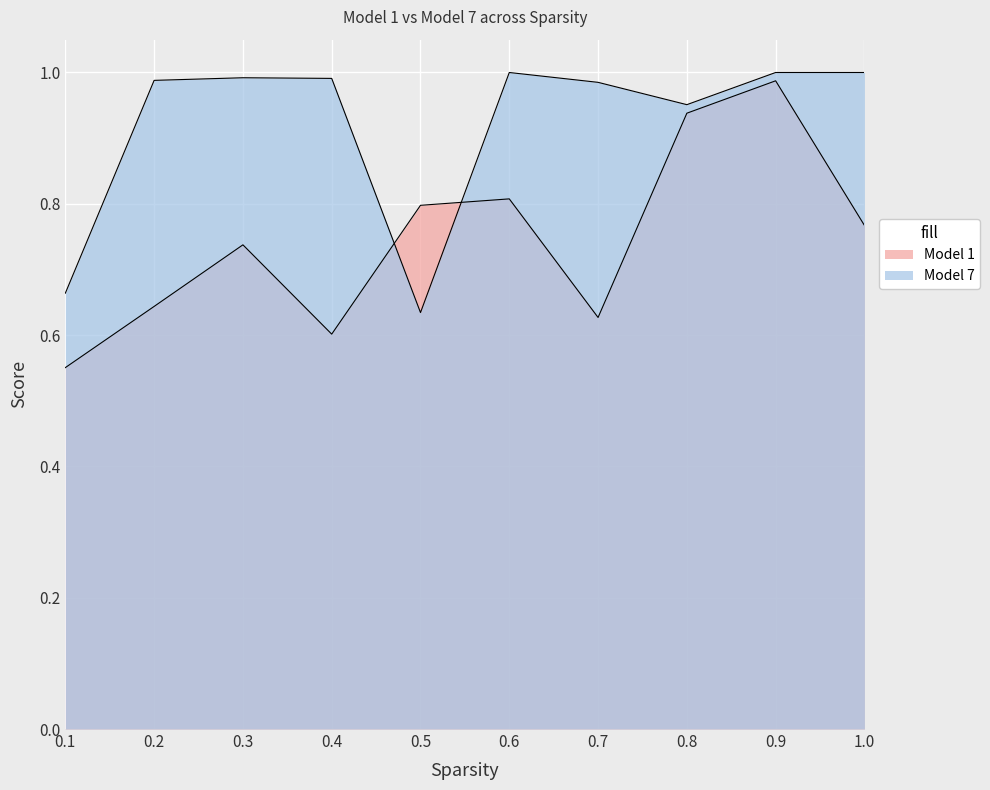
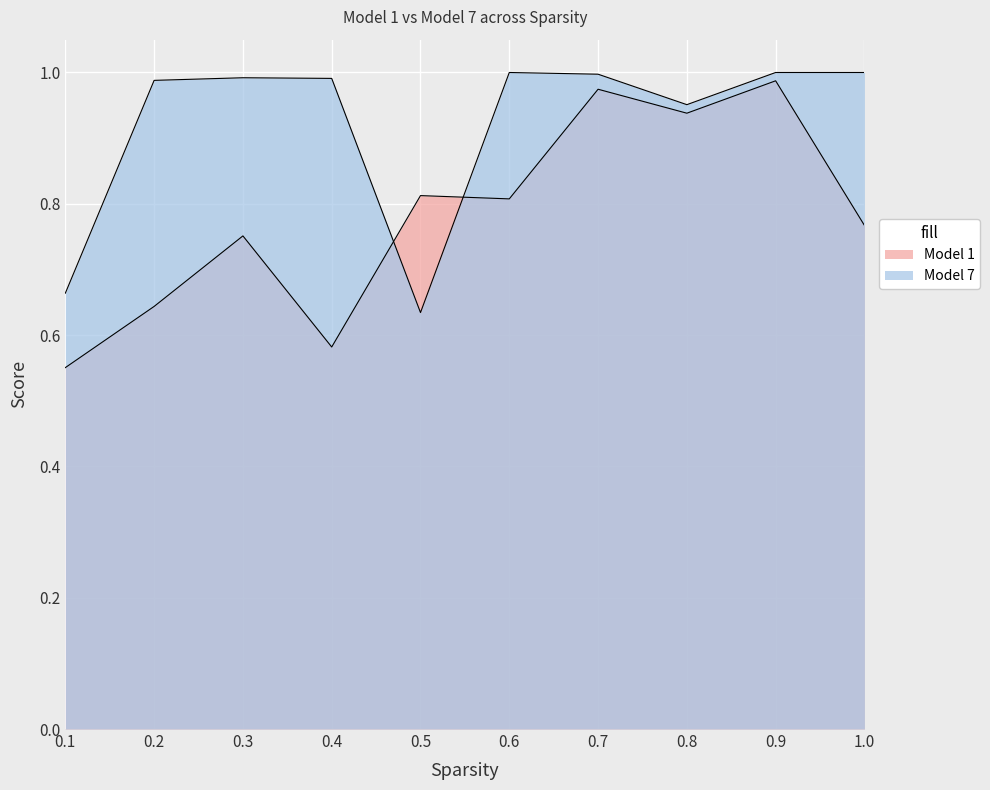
  {
    "Model 1": {
      "0.1": 0.55,
      "0.2": 0.64,
-     "0.3": 0.74,
-     "0.4": 0.60,
-     "0.5": 0.80,
+     "0.3": 0.75,
+     "0.4": 0.58,
+     "0.5": 0.81,
      "0.6": 0.81,
-     "0.7": 0.63,
+     "0.7": 0.97,
      "0.8": 0.94,
      "0.9": 0.99,
      "1.0": 0.77
    },
    "Model 7": {
      "0.1": 0.66,
      "0.2": 0.99,
      "0.3": 0.99,
      "0.4": 0.99,
      "0.5": 0.63,
      "0.6": 1.00,
-     "0.7": 0.99,
+     "0.7": 1.00,
      "0.8": 0.95,
      "0.9": 1.00,
      "1.0": 1.00
    }
  }
